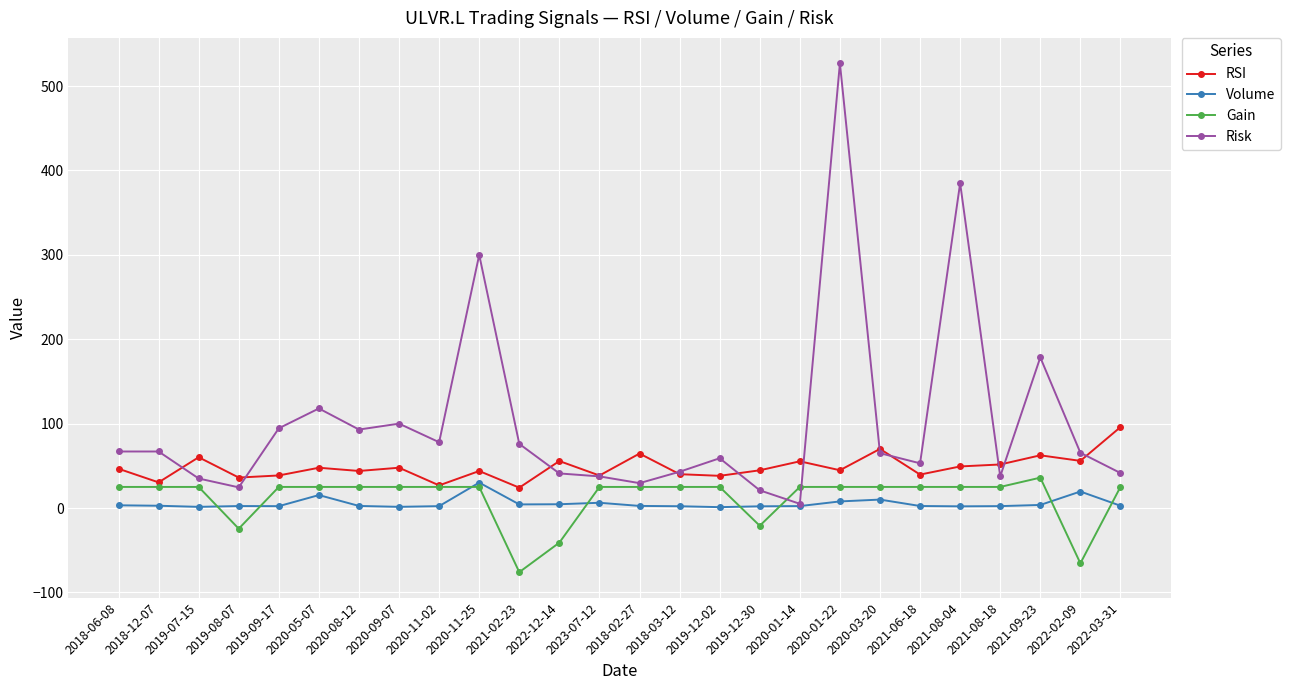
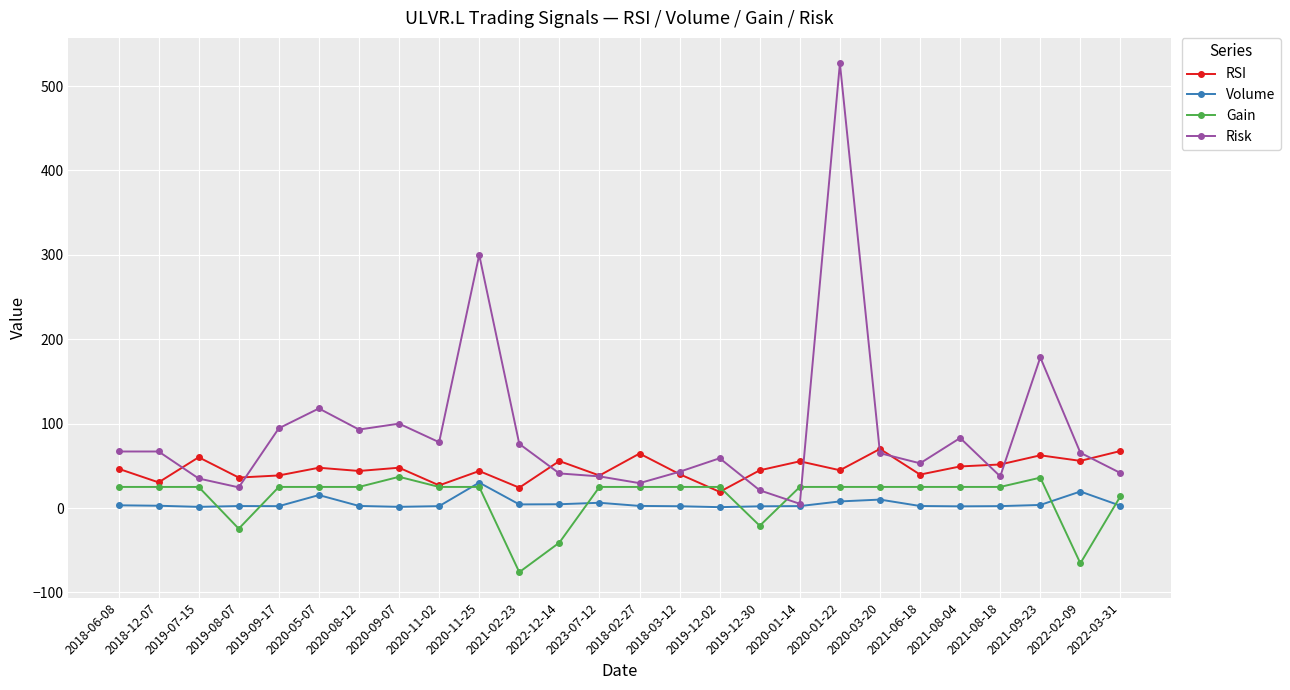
  {
    "RSI": {
      "2018-06-08": 50,
      "2018-12-07": 30,
      "2019-07-15": 60,
      "2019-08-07": 40,
      "2019-09-17": 40,
      "2020-05-07": 50,
      "2020-08-12": 40,
      "2020-09-07": 50,
      "2020-11-25": 40,
      "2021-02-23": 20,
      "2022-12-14": 60,
      "2018-02-27": 60,
-     "2019-12-02": 40,
+     "2019-12-02": 20,
      "2019-12-30": 40,
      "2020-01-14": 60,
      "2020-01-22": 40,
      "2020-03-20": 70,
      "2021-06-18": 40,
      "2021-08-04": 50,
      "2021-08-18": 50,
      "2021-09-23": 60,
      "2022-02-09": 60,
-     "2022-03-31": 100
+     "2022-03-31": 70
    },
    "Volume": {
      "2018-06-08": 0,
      "2018-12-07": 0,
      "2019-07-15": 0,
      "2019-08-07": 0,
      "2019-09-17": 0,
      "2020-05-07": 20,
      "2020-08-12": 0,
      "2020-09-07": 0,
      "2020-11-02": 0,
      "2020-11-25": 30,
      "2021-02-23": 0,
      "2022-12-14": 0,
      "2023-07-12": 10,
      "2018-02-27": 0,
      "2018-03-12": 0,
      "2019-12-02": 0,
      "2019-12-30": 0,
      "2020-01-22": 10,
      "2020-03-20": 10,
      "2021-06-18": 0,
      "2021-08-04": 0,
      "2021-08-18": 0,
      "2021-09-23": 0,
      "2022-02-09": 20,
      "2022-03-31": 0
    },
    "Gain": {
      "2018-06-08": 30,
      "2018-12-07": 30,
      "2019-07-15": 30,
      "2019-08-07": -20,
      "2019-09-17": 30,
      "2020-05-07": 30,
      "2020-08-12": 30,
-     "2020-09-07": 30,
+     "2020-09-07": 40,
      "2020-11-25": 30,
      "2021-02-23": -80,
      "2022-12-14": -40,
      "2023-07-12": 30,
      "2018-02-27": 30,
      "2018-03-12": 30,
      "2019-12-02": 30,
      "2019-12-30": -20,
      "2020-01-14": 30,
      "2020-01-22": 30,
      "2020-03-20": 30,
      "2021-06-18": 30,
      "2021-08-04": 30,
      "2021-08-18": 30,
      "2021-09-23": 40,
      "2022-02-09": -70,
-     "2022-03-31": 30
+     "2022-03-31": 10
    },
    "Risk": {
      "2018-06-08": 70,
      "2018-12-07": 70,
      "2019-07-15": 40,
      "2019-08-07": 20,
      "2019-09-17": 90,
      "2020-05-07": 120,
      "2020-08-12": 90,
      "2020-09-07": 100,
      "2020-11-02": 80,
      "2020-11-25": 300,
      "2021-02-23": 80,
      "2022-12-14": 40,
      "2018-02-27": 30,
      "2019-12-02": 60,
      "2019-12-30": 20,
      "2020-01-22": 530,
      "2020-03-20": 70,
      "2021-06-18": 50,
-     "2021-08-04": 390,
+     "2021-08-04": 80,
      "2021-08-18": 40,
      "2021-09-23": 180,
      "2022-02-09": 70,
      "2022-03-31": 40
    }
  }
